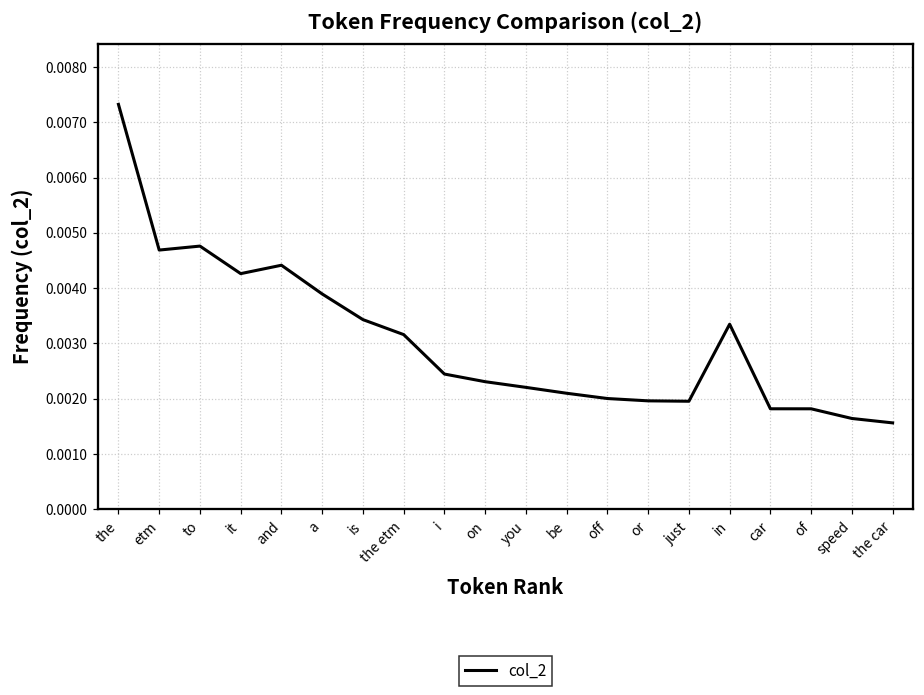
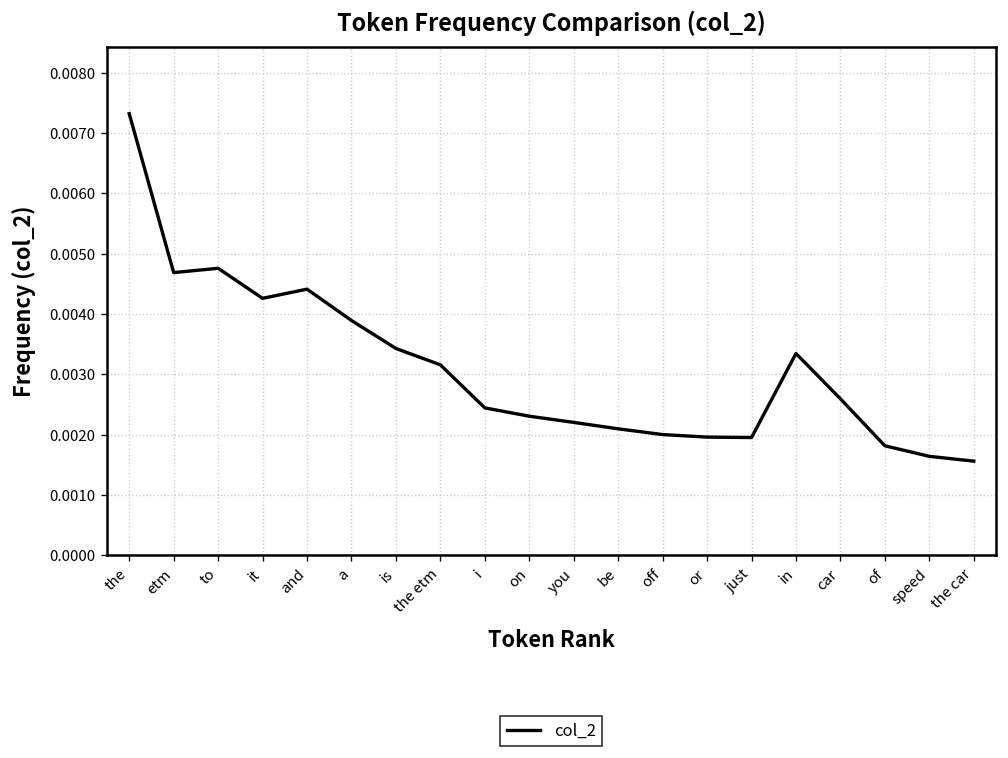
  {
    "the": 0.0073,
    "etm": 0.0047,
    "to": 0.0048,
    "it": 0.0043,
    "and": 0.0044,
    "a": 0.0039,
    "is": 0.0034,
    "the etm": 0.0032,
    "i": 0.0024,
    "on": 0.0023,
    "you": 0.0022,
    "be": 0.0021,
    "off": 0.0020,
    "or": 0.0020,
    "just": 0.0020,
    "in": 0.0033,
-   "car": 0.0018,
+   "car": 0.0026,
    "of": 0.0018,
    "speed": 0.0016,
    "the car": 0.0016
  }
